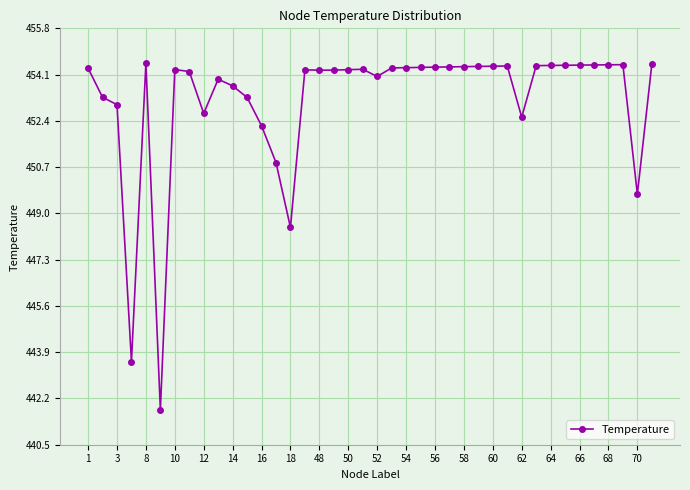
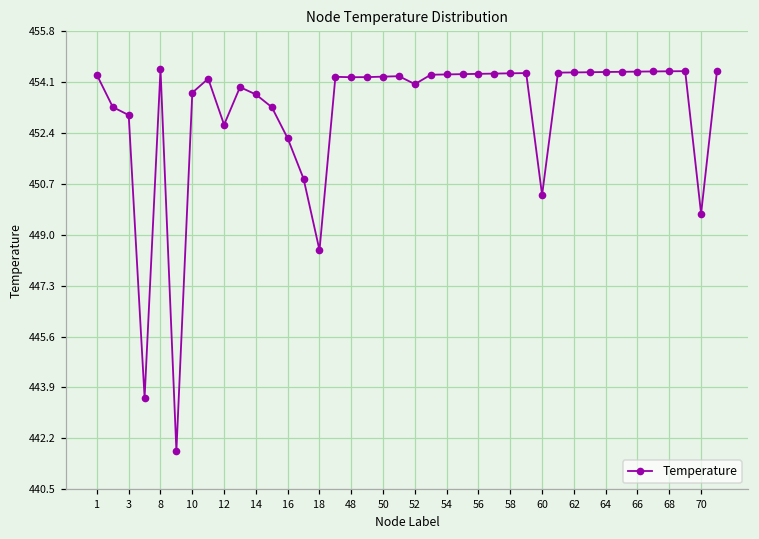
  {
    "8": 454.6,
-   "10": 454.3,
+   "10": 453.8,
    "12": 452.7,
    "14": 453.7,
    "16": 452.3,
    "18": 448.5,
    "48": 454.3,
    "50": 454.3,
    "52": 454.1,
    "54": 454.4,
    "56": 454.4,
    "58": 454.4,
-   "60": 454.5,
-   "62": 452.6,
+   "60": 450.4,
+   "62": 454.5,
    "64": 454.5,
    "66": 454.5,
    "68": 454.5,
    "70": 449.7
  }
